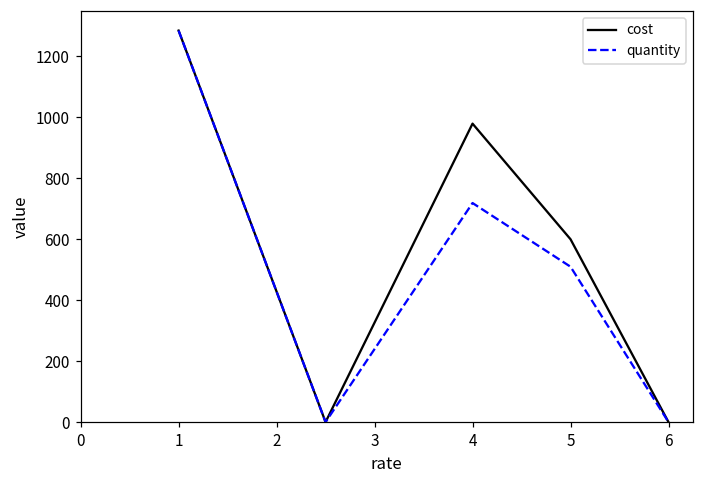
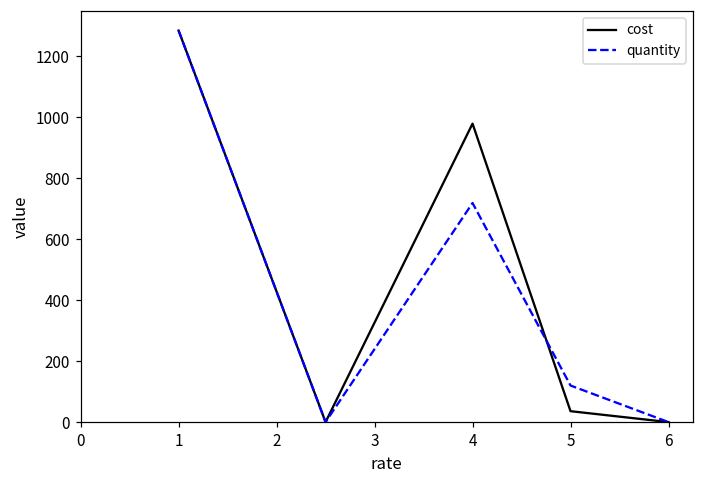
  {
    "cost": {
      "4": 980,
-     "5": 600
+     "5": 40
    },
    "quantity": {
      "4": 720,
-     "5": 510
+     "5": 120
    }
  }
